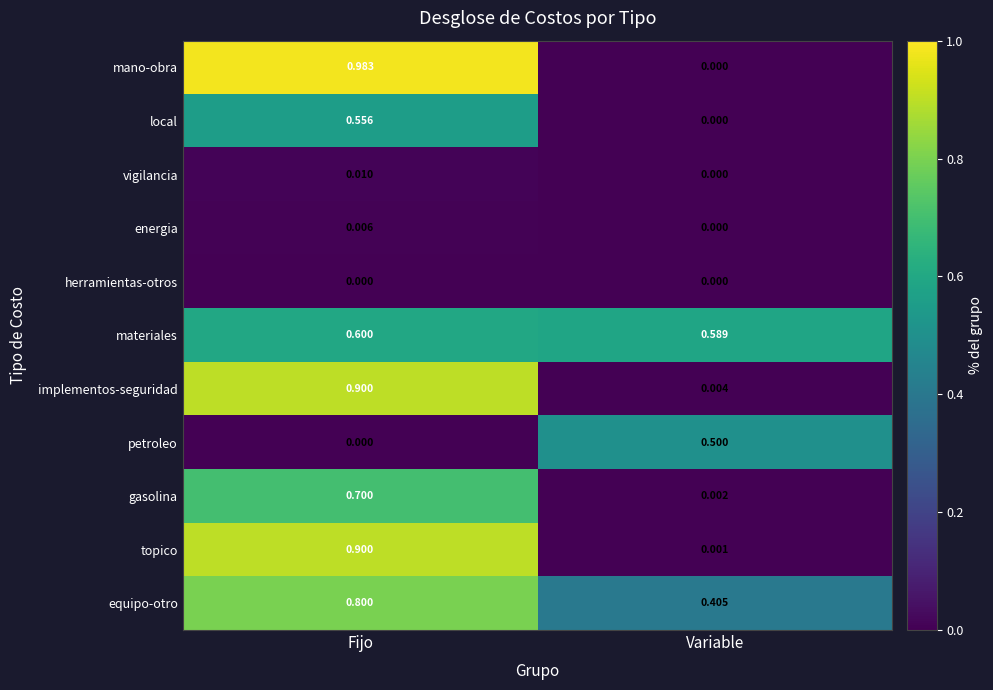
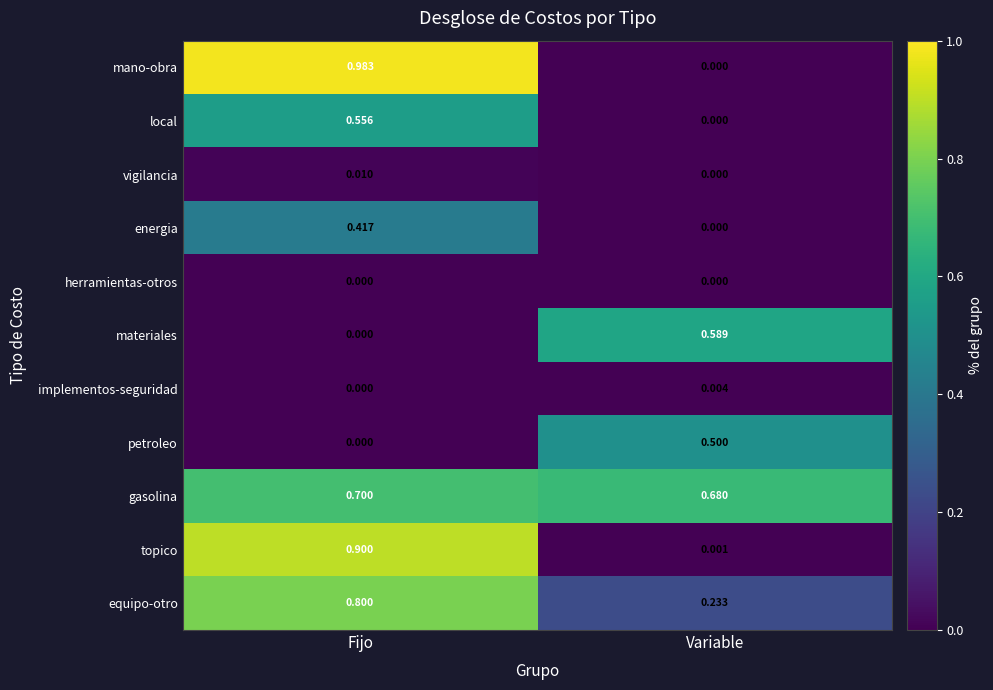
  {
    "mano-obra": {
      "Fijo": 0.983,
      "Variable": 0.000
    },
    "local": {
      "Fijo": 0.556,
      "Variable": 0.000
    },
    "vigilancia": {
      "Fijo": 0.010,
      "Variable": 0.000
    },
    "energia": {
-     "Fijo": 0.006,
+     "Fijo": 0.417,
      "Variable": 0.000
    },
    "herramientas-otros": {
      "Fijo": 0.000,
      "Variable": 0.000
    },
    "materiales": {
-     "Fijo": 0.600,
+     "Fijo": 0.000,
      "Variable": 0.589
    },
    "implementos-seguridad": {
-     "Fijo": 0.900,
+     "Fijo": 0.000,
      "Variable": 0.004
    },
    "petroleo": {
      "Fijo": 0.000,
      "Variable": 0.500
    },
    "gasolina": {
      "Fijo": 0.700,
-     "Variable": 0.002
+     "Variable": 0.680
    },
    "topico": {
      "Fijo": 0.900,
      "Variable": 0.001
    },
    "equipo-otro": {
      "Fijo": 0.800,
-     "Variable": 0.405
+     "Variable": 0.233
    }
  }
